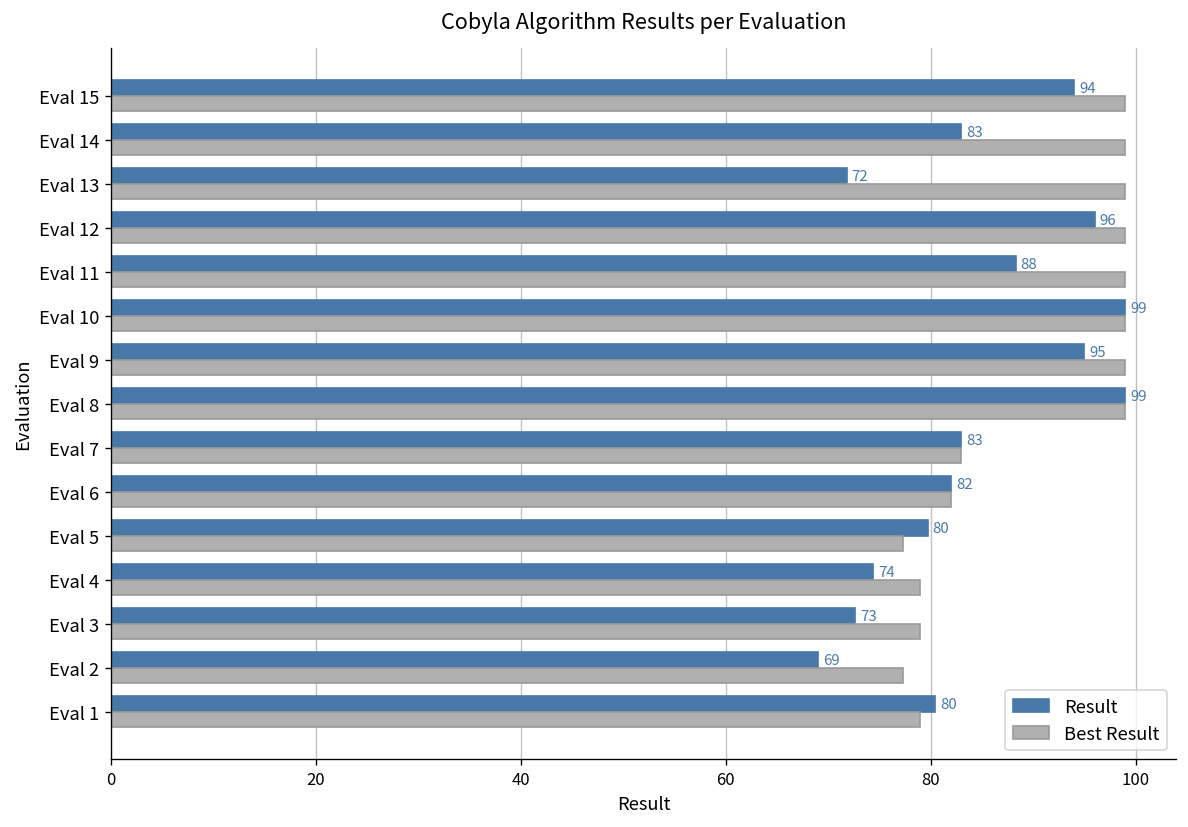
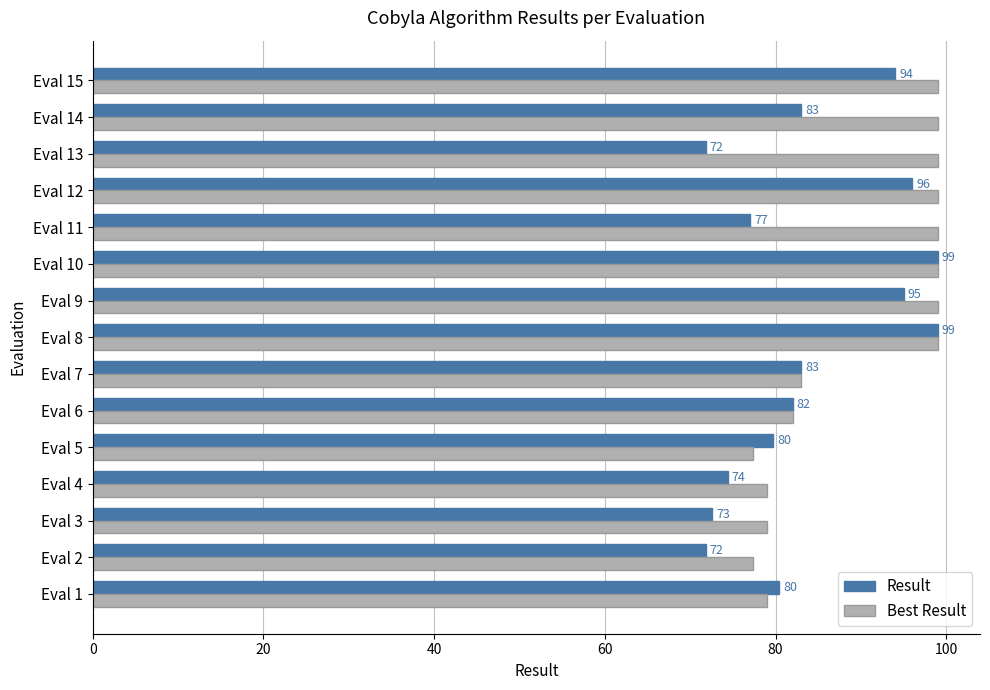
  {
    "Result": {
      "Eval 15": 94,
      "Eval 14": 83,
      "Eval 13": 72,
      "Eval 12": 96,
-     "Eval 11": 88,
+     "Eval 11": 77,
      "Eval 10": 99,
      "Eval 9": 95,
      "Eval 8": 99,
      "Eval 7": 83,
      "Eval 6": 82,
      "Eval 5": 80,
      "Eval 4": 74,
      "Eval 3": 73,
-     "Eval 2": 69,
+     "Eval 2": 72,
      "Eval 1": 80
    },
    "Best Result": {
      "Eval 15": 99,
      "Eval 14": 99,
      "Eval 13": 99,
      "Eval 12": 99,
      "Eval 5": 77,
      "Eval 4": 79,
      "Eval 3": 79,
      "Eval 2": 77,
      "Eval 1": 79
    }
  }
